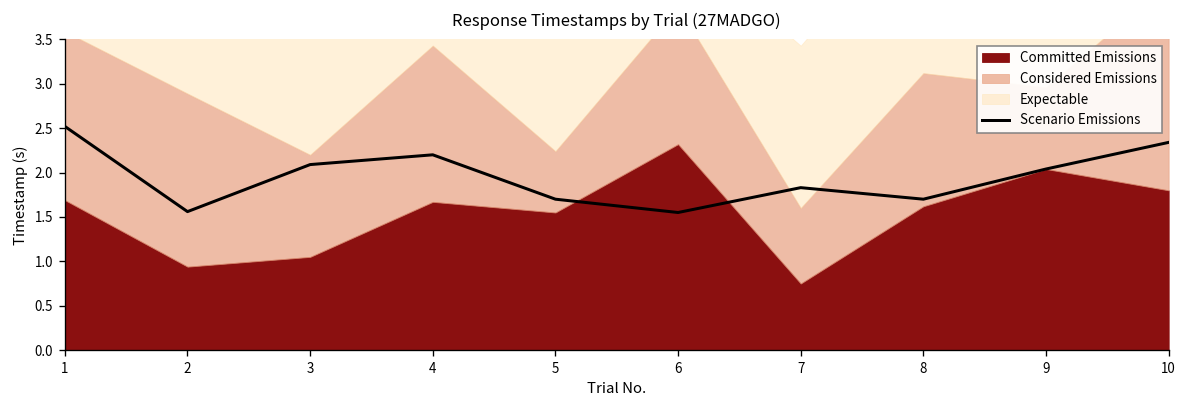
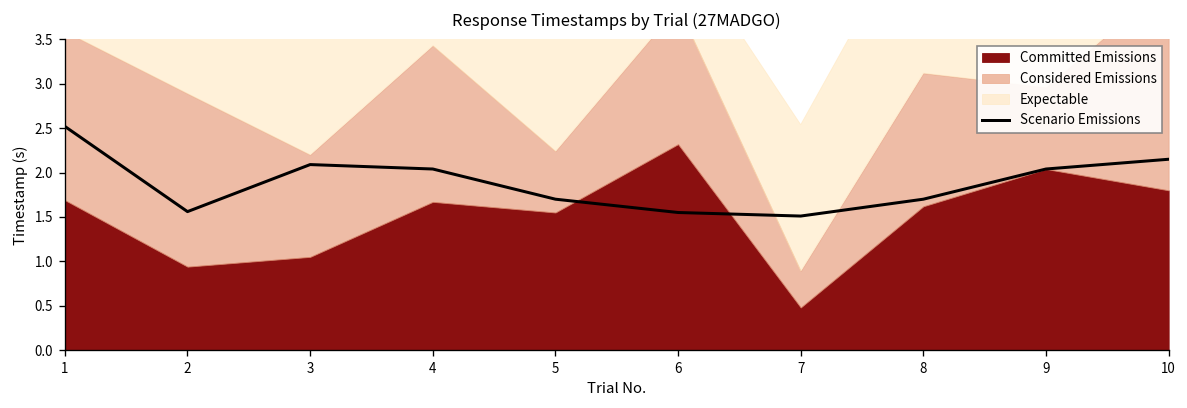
  {
    "Scenario Emissions": {
      "1": 2.5,
      "2": 1.6,
      "3": 2.1,
-     "4": 2.2,
+     "4": 2.0,
      "5": 1.7,
      "6": 1.6,
-     "7": 1.8,
+     "7": 1.5,
      "8": 1.7,
-     "10": 2.3
+     "10": 2.2
    },
    "Committed Emissions": {
      "1": 1.7,
      "2": 0.9,
      "3": 1.1,
      "4": 1.7,
      "5": 1.6,
      "6": 2.3,
-     "7": 0.8,
+     "7": 0.5,
      "8": 1.6,
      "10": 1.8
    },
    "Considered Emissions": {
      "2": 1.9,
      "3": 1.2,
      "4": 1.8,
      "5": 0.7,
-     "7": 0.9,
+     "7": 0.4,
      "8": 1.5
    },
    "Expectable": {
-     "7": 1.8
+     "7": 1.7
    }
  }
